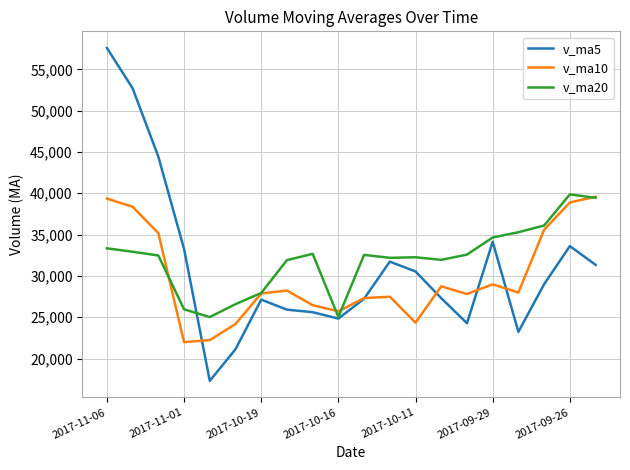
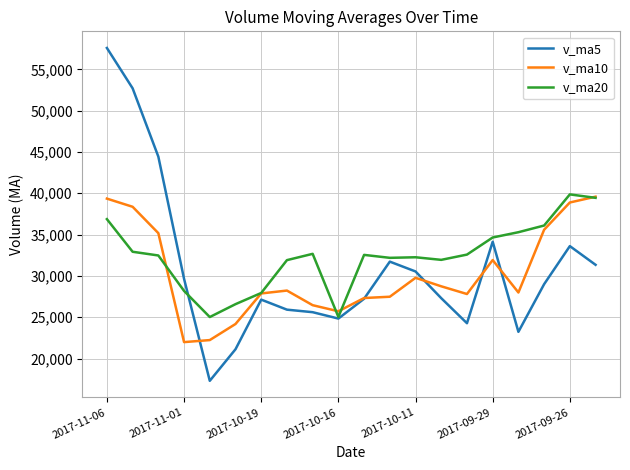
  {
    "v_ma5": {
      "2017-11-06": "58,000",
-     "2017-11-01": "33,000",
+     "2017-11-01": "30,000",
      "2017-10-19": "27,000",
      "2017-10-11": "31,000",
      "2017-09-29": "34,000",
      "2017-09-26": "34,000"
    },
    "v_ma10": {
      "2017-11-06": "39,000",
      "2017-11-01": "22,000",
      "2017-10-16": "26,000",
-     "2017-10-11": "24,000",
-     "2017-09-29": "29,000",
+     "2017-10-11": "30,000",
+     "2017-09-29": "32,000",
      "2017-09-26": "39,000"
    },
    "v_ma20": {
-     "2017-11-06": "33,000",
-     "2017-11-01": "26,000",
+     "2017-11-06": "37,000",
+     "2017-11-01": "28,000",
      "2017-10-11": "32,000",
      "2017-09-29": "35,000",
      "2017-09-26": "40,000"
    }
  }
